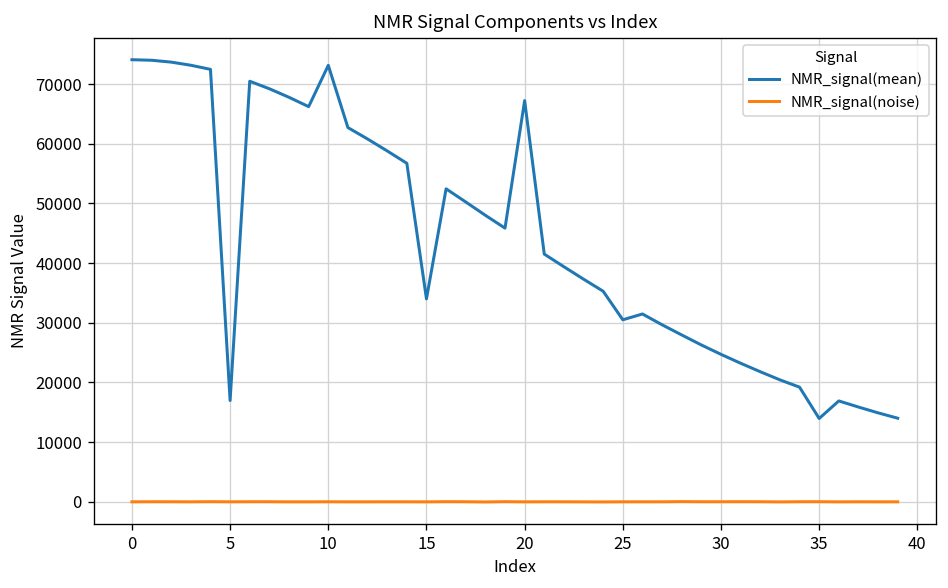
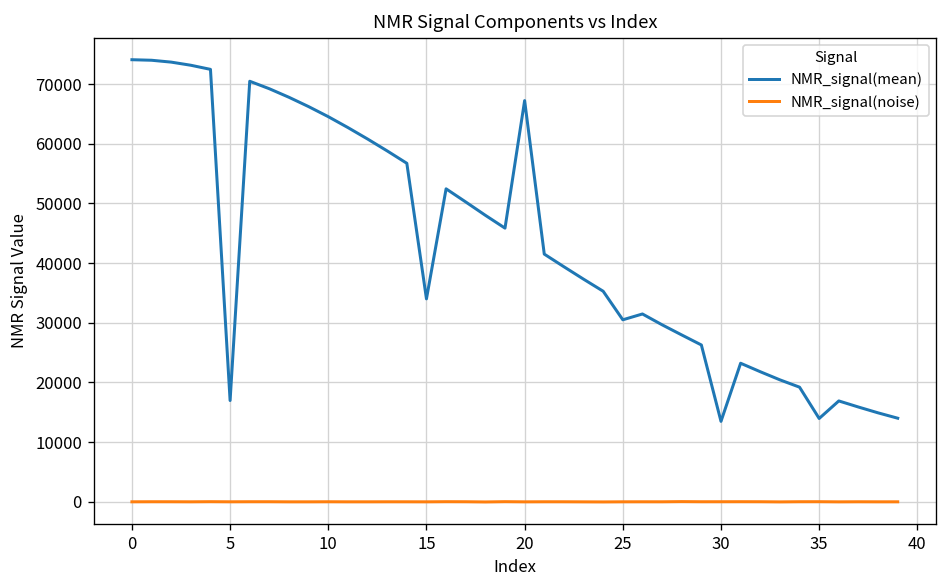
  {
    "NMR_signal(mean)": {
      "0": 74000,
      "5": 17000,
-     "10": 73000,
+     "10": 65000,
      "15": 34000,
      "20": 67000,
      "25": 30000,
-     "30": 25000,
+     "30": 13000,
      "35": 14000
    },
    "NMR_signal(noise)": {
      "0": 0,
      "5": 0,
      "10": 0,
      "15": 0,
      "20": 0,
      "25": 0,
      "30": 0,
      "35": 0
    }
  }
